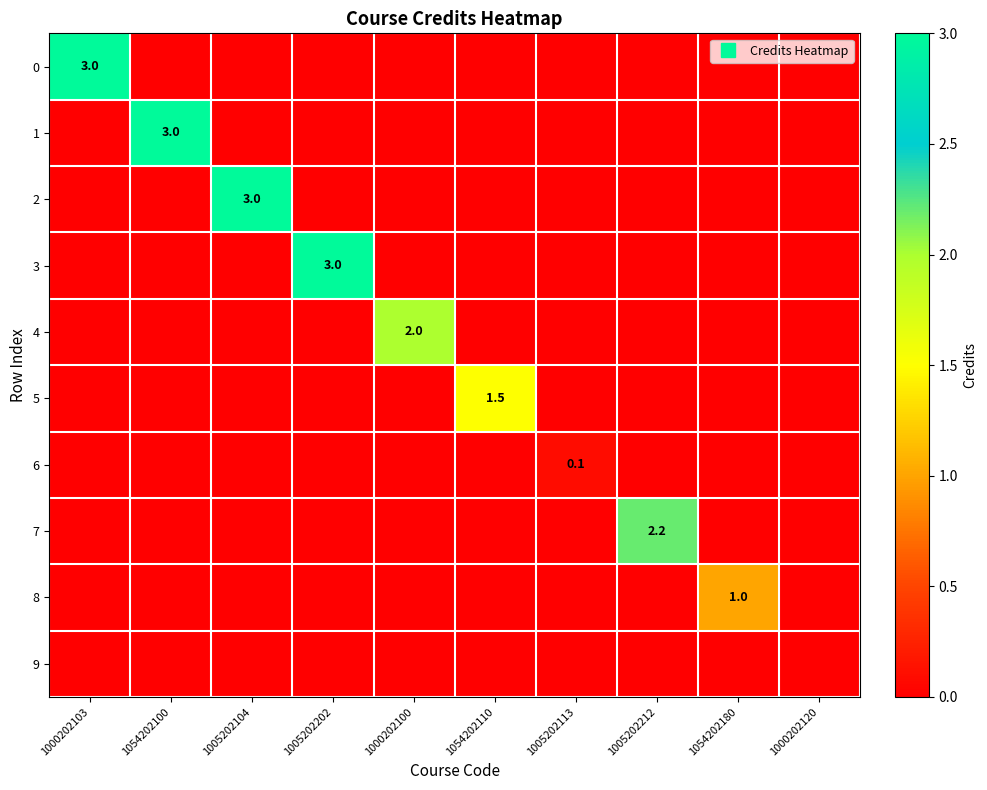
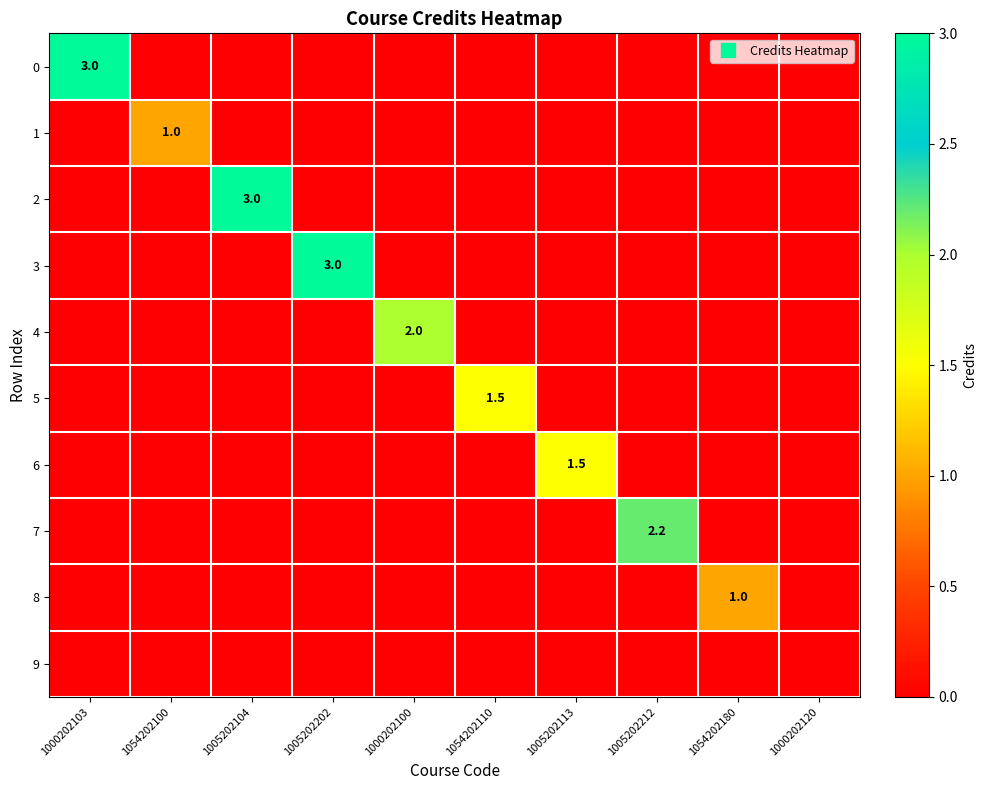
  {
    "0": {
      "1000202103": 3.0
    },
    "1": {
-     "1054202100": 3.0
+     "1054202100": 1.0
    },
    "2": {
      "1005202104": 3.0
    },
    "3": {
      "1005202202": 3.0
    },
    "4": {
      "1000202100": 2.0
    },
    "5": {
      "1054202110": 1.5
    },
    "6": {
-     "1005202113": 0.1
+     "1005202113": 1.5
    },
    "7": {
      "1005202212": 2.2
    },
    "8": {
      "1054202180": 1.0
    }
  }
